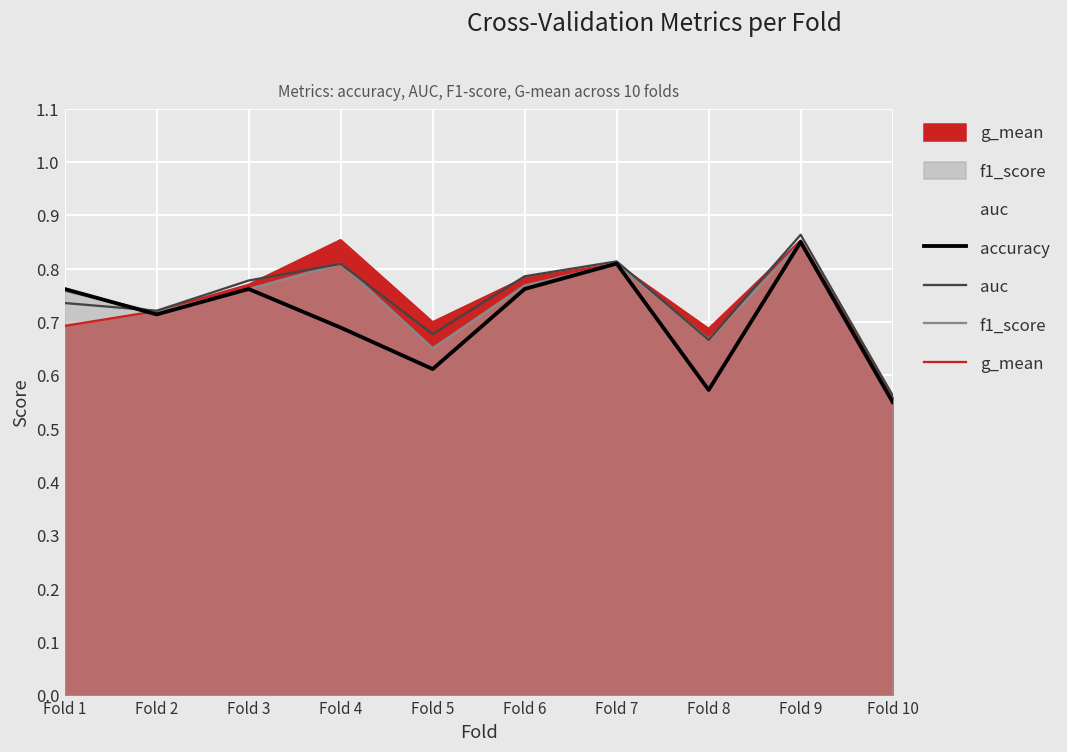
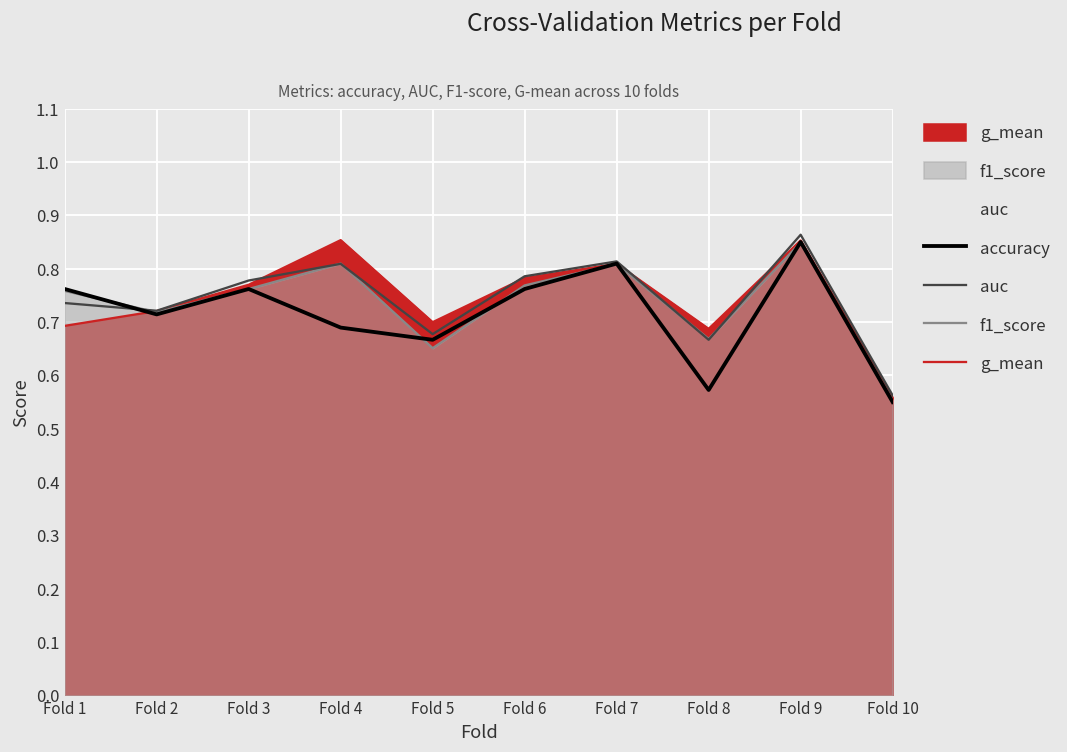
  {
    "accuracy": {
      "Fold 4": 0.69,
-     "Fold 5": 0.61,
+     "Fold 5": 0.67,
      "Fold 6": 0.76,
      "Fold 8": 0.57
    },
    "g_mean": {
      "Fold 1": 0.69,
      "Fold 3": 0.77,
      "Fold 4": 0.85,
      "Fold 5": 0.70,
      "Fold 8": 0.69
    }
  }
